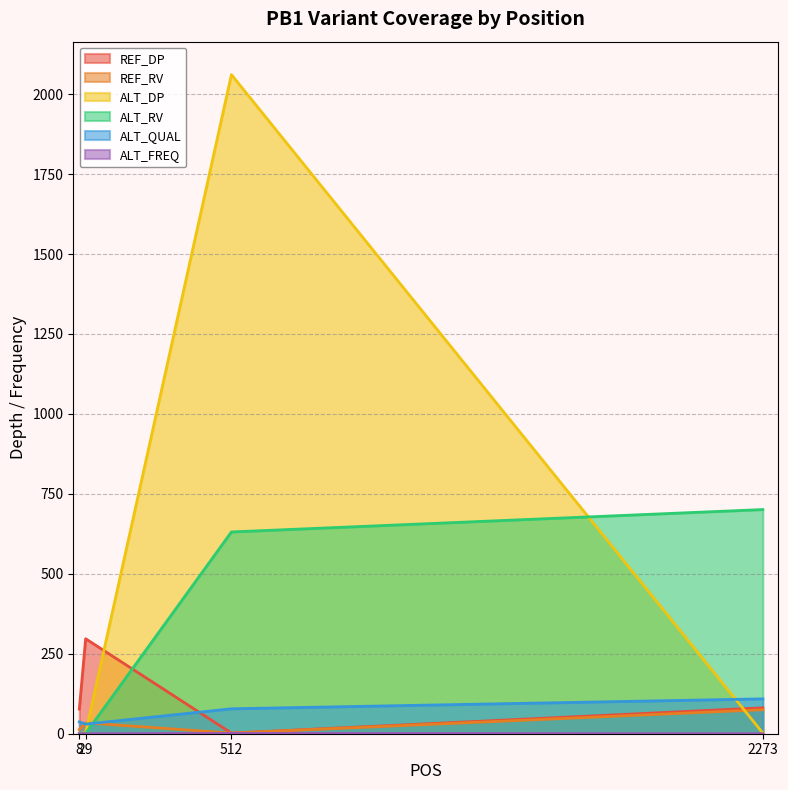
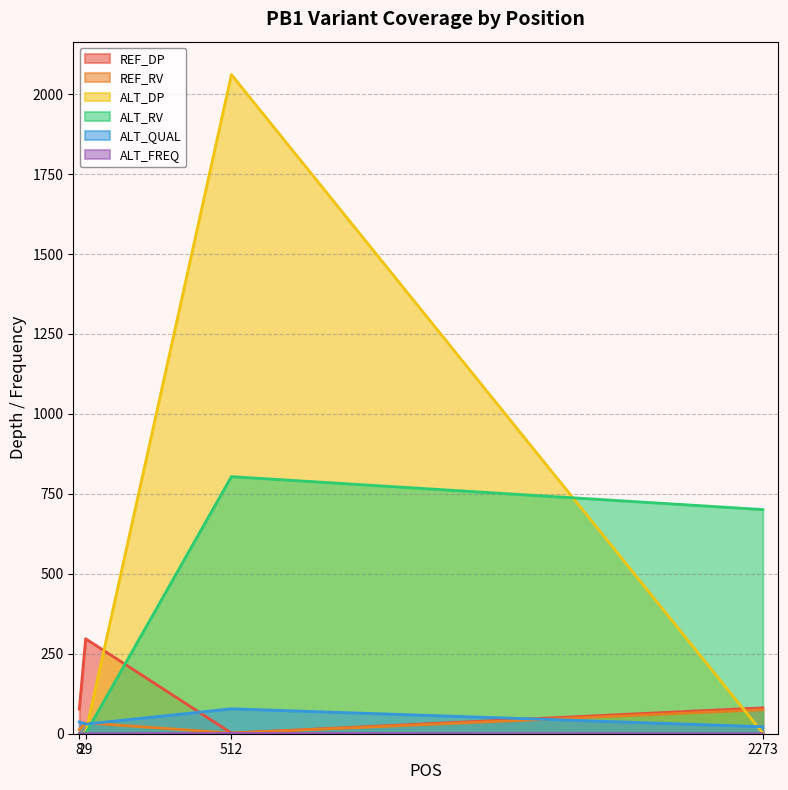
  {
    "ALT_DP": {
      "512": 2060
    },
    "ALT_RV": {
-     "512": 630,
+     "512": 800,
      "2273": 700
    },
    "ALT_QUAL": {
      "512": 80,
-     "2273": 110
+     "2273": 20
    }
  }
